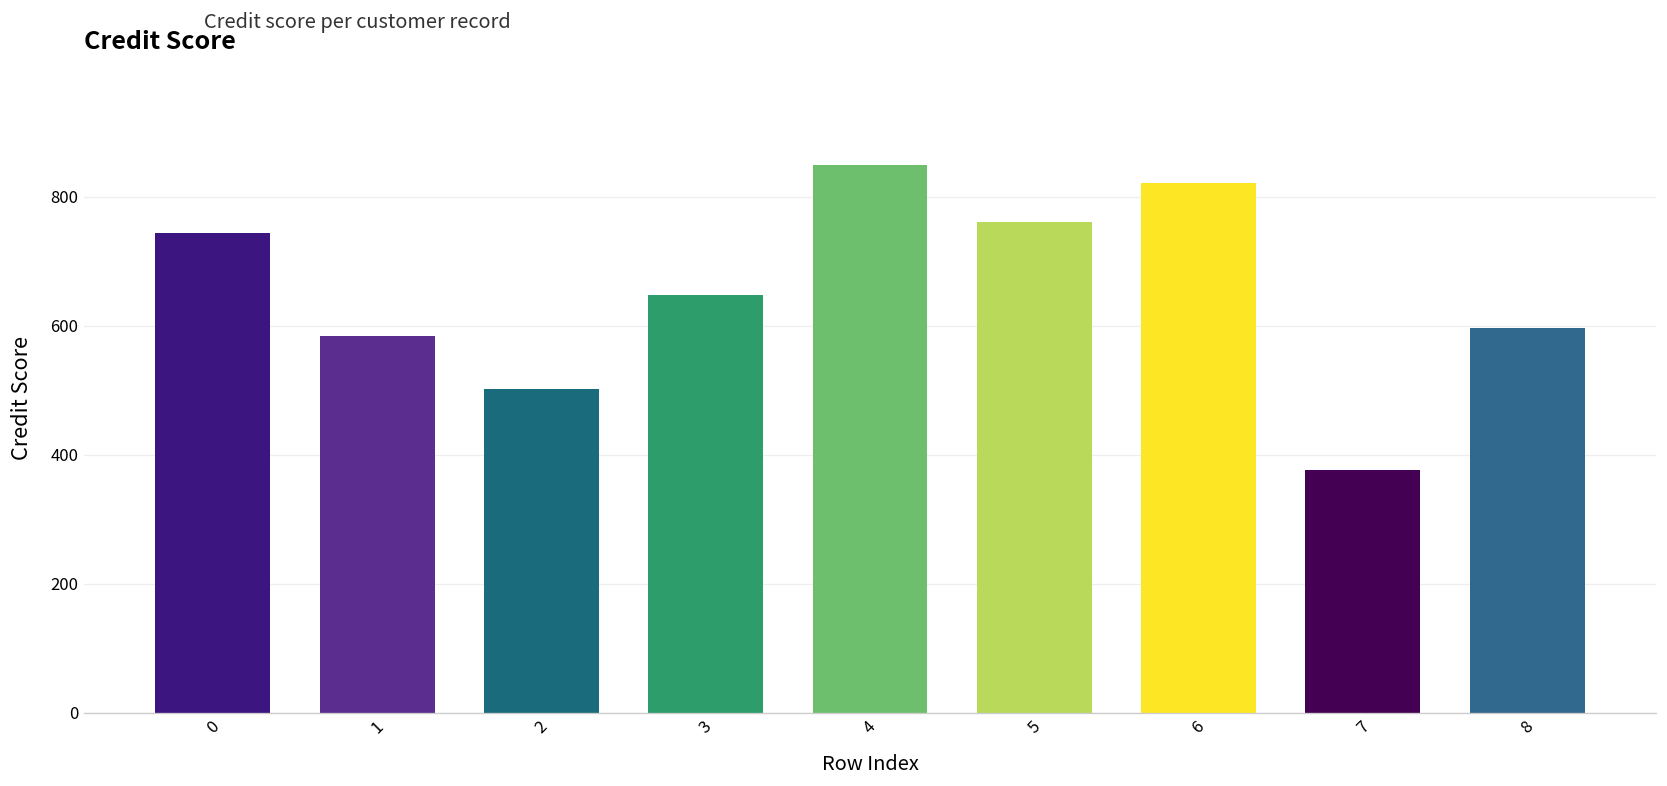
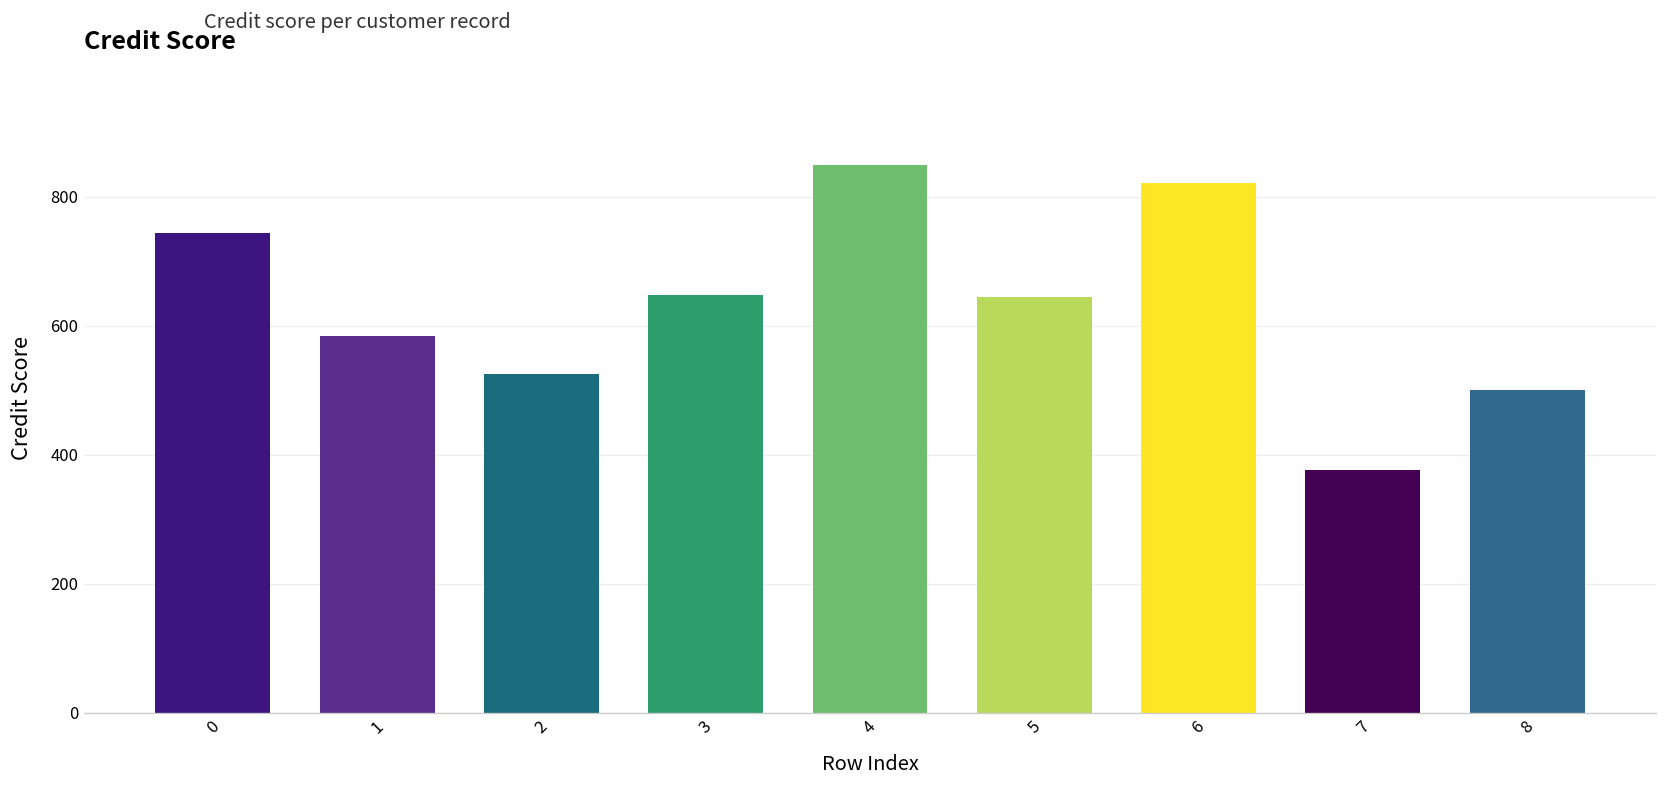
  {
    "0": 740,
    "1": 580,
-   "2": 500,
+   "2": 530,
    "3": 650,
    "4": 850,
-   "5": 760,
+   "5": 650,
    "6": 820,
    "7": 380,
-   "8": 600
+   "8": 500
  }
